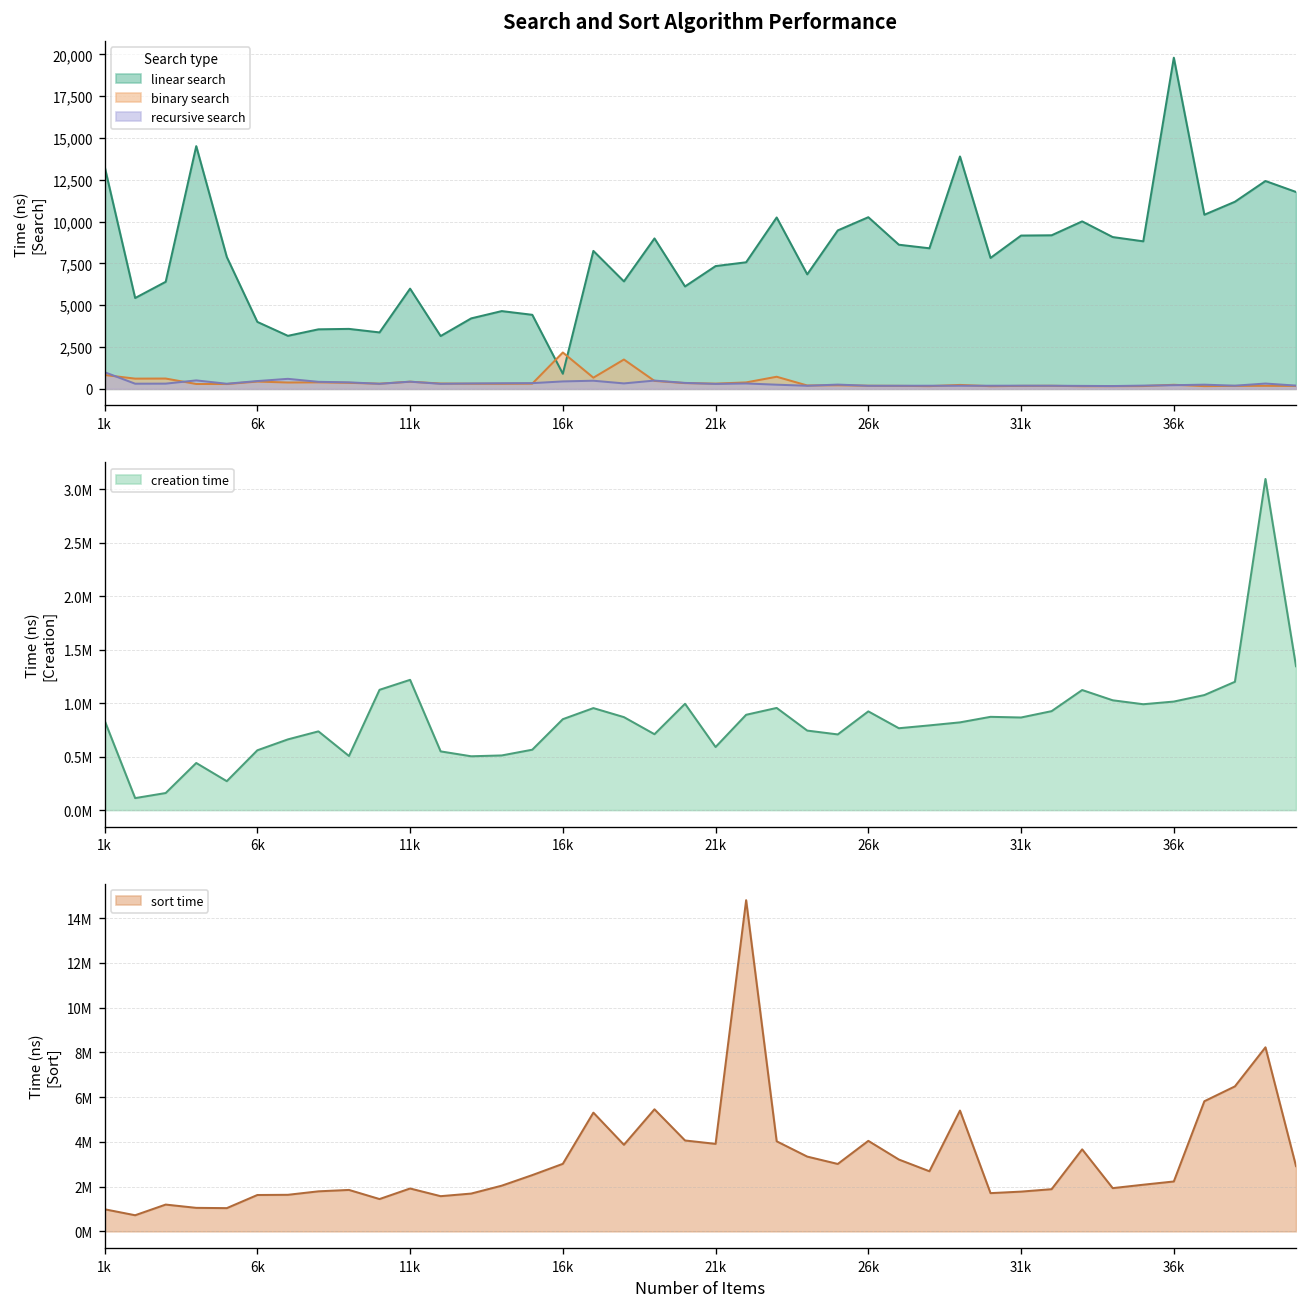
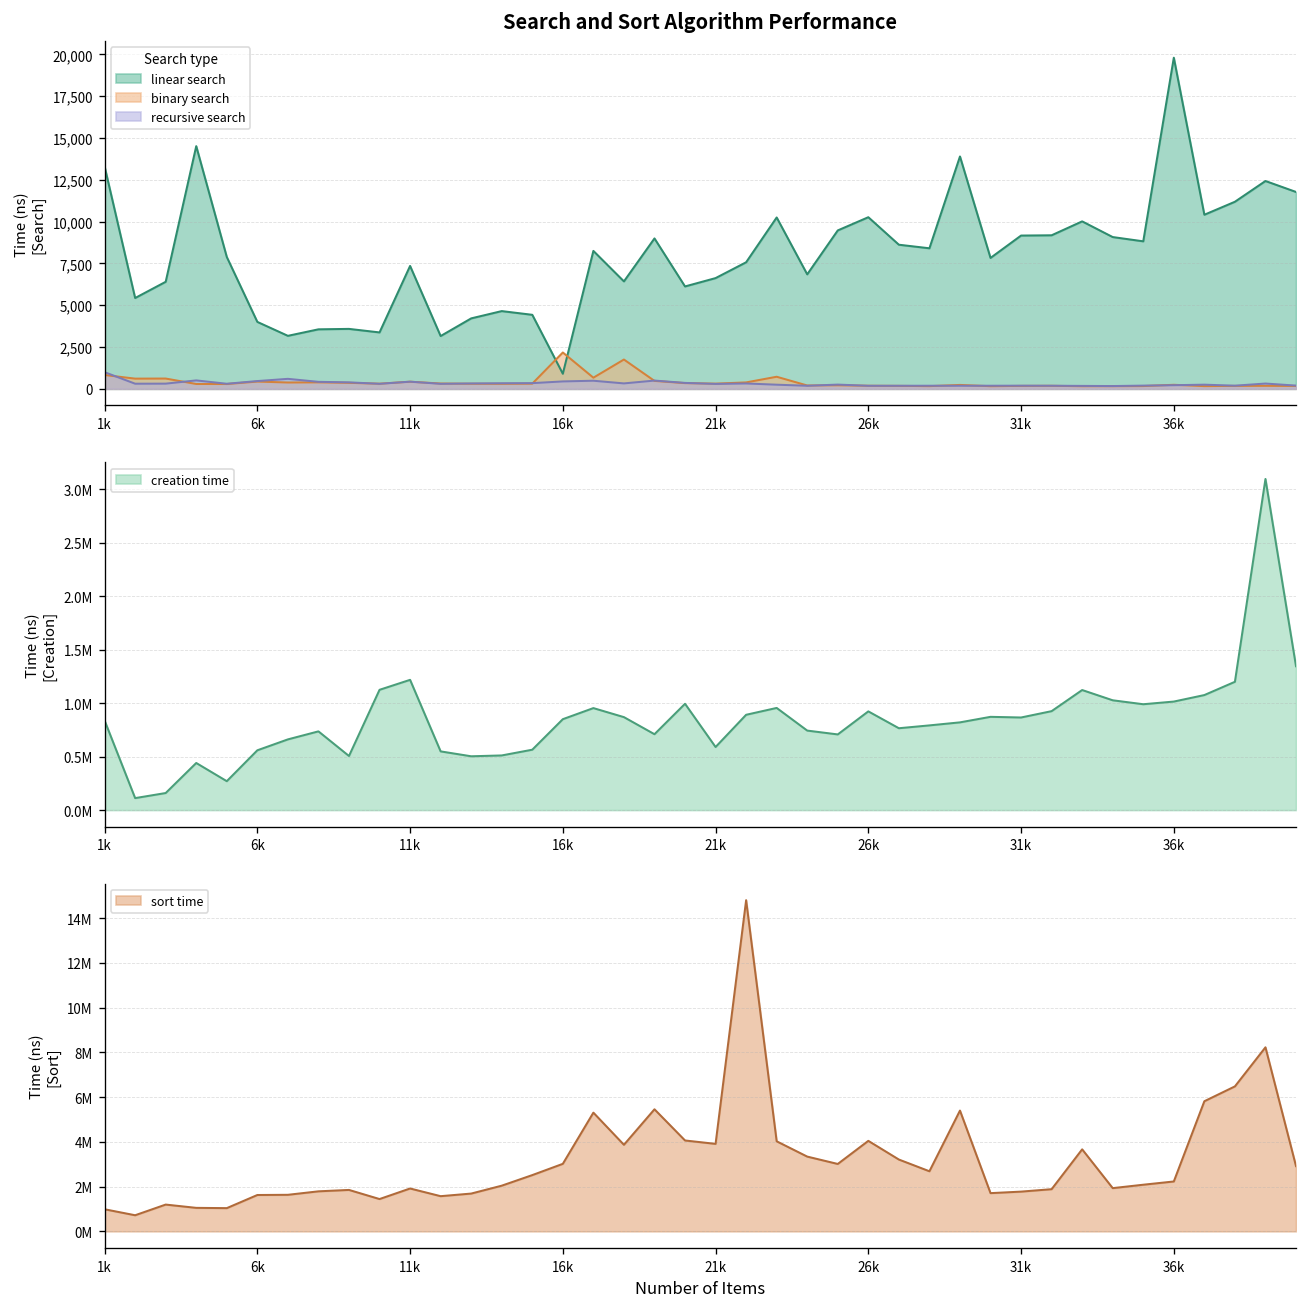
  {
    "Search and Sort Algorithm Performance": {
      "linear search": {
        "1k": "13,300",
        "6k": "4,000",
-       "11k": "6,000",
+       "11k": "7,300",
        "16k": "900",
-       "21k": "7,300",
+       "21k": "6,600",
        "26k": "10,300",
        "31k": "9,200",
        "36k": "19,800"
      },
      "binary search": {
        "16k": "2,200"
      },
      "recursive search": {
        "16k": "400"
      }
    }
  }
